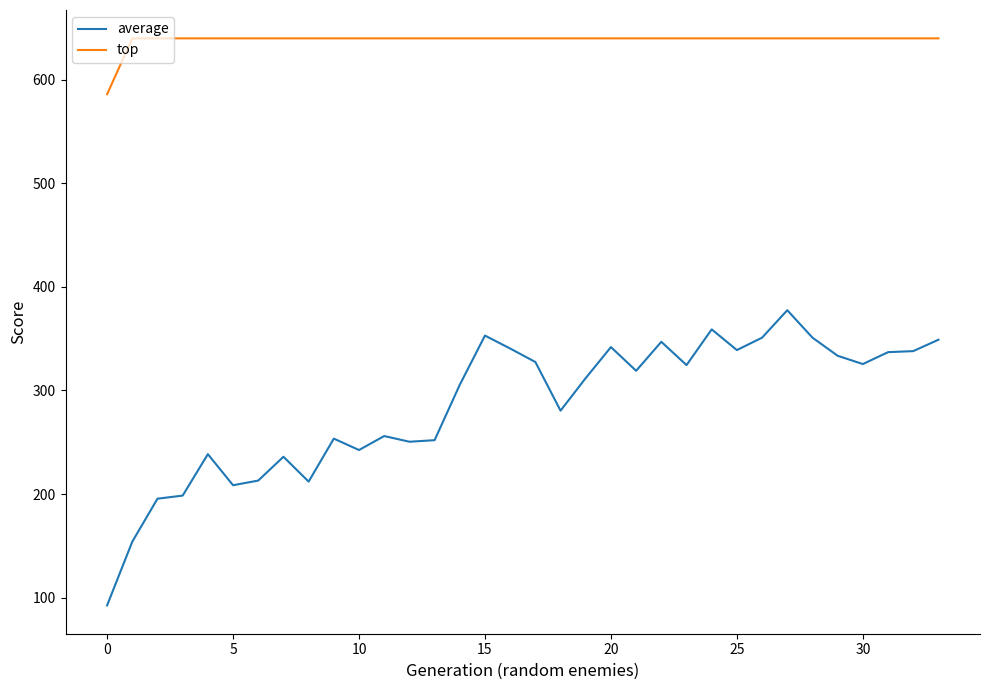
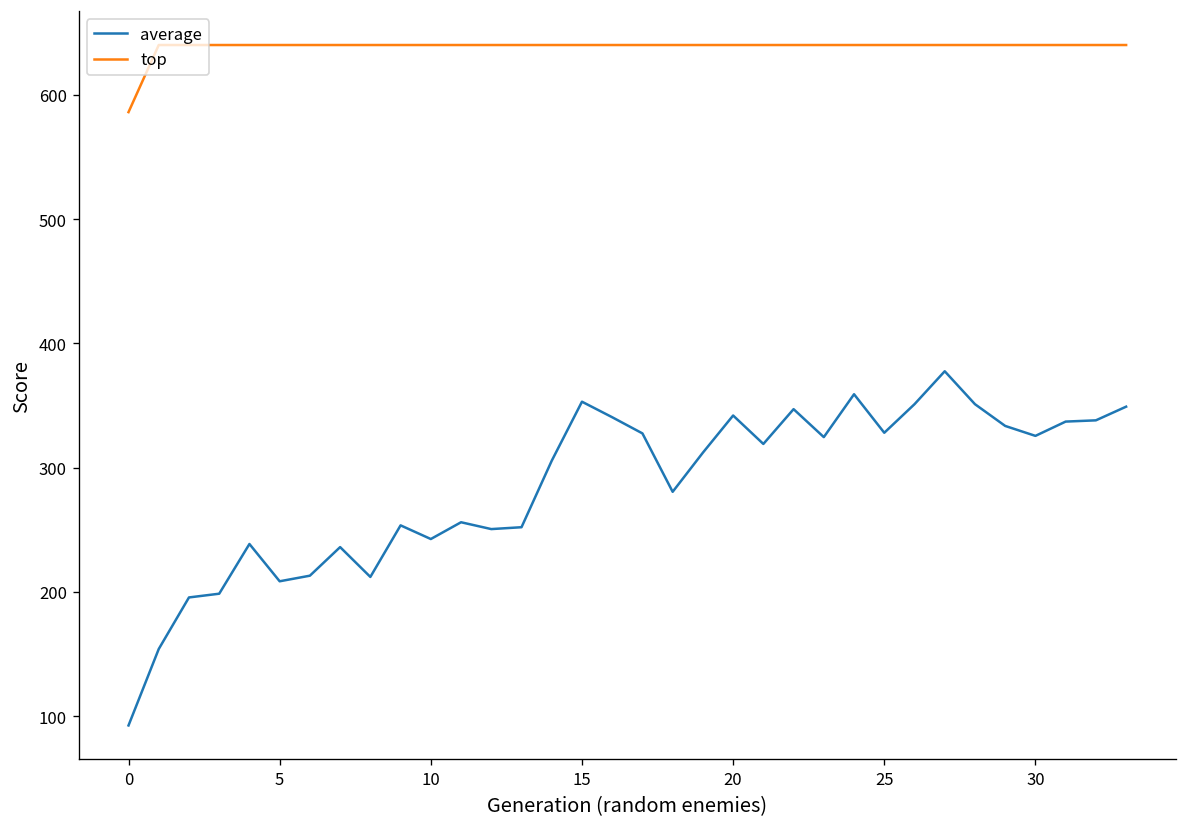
  {
    "average": {
      "0": 93,
      "5": 209,
      "10": 243,
      "15": 353,
      "20": 342,
-     "25": 339,
+     "25": 328,
      "30": 326
    },
    "top": {
      "0": 586,
      "5": 640,
      "10": 640,
      "15": 640,
      "20": 640,
      "25": 640,
      "30": 640
    }
  }
